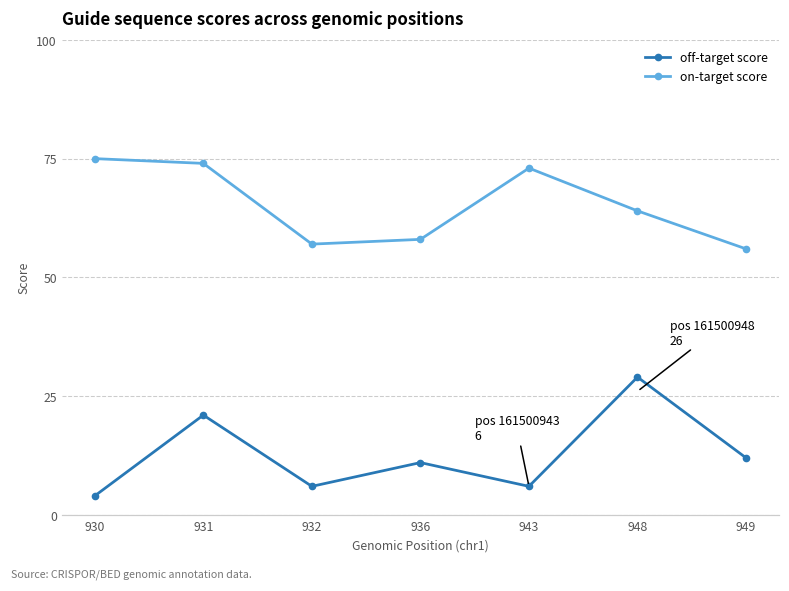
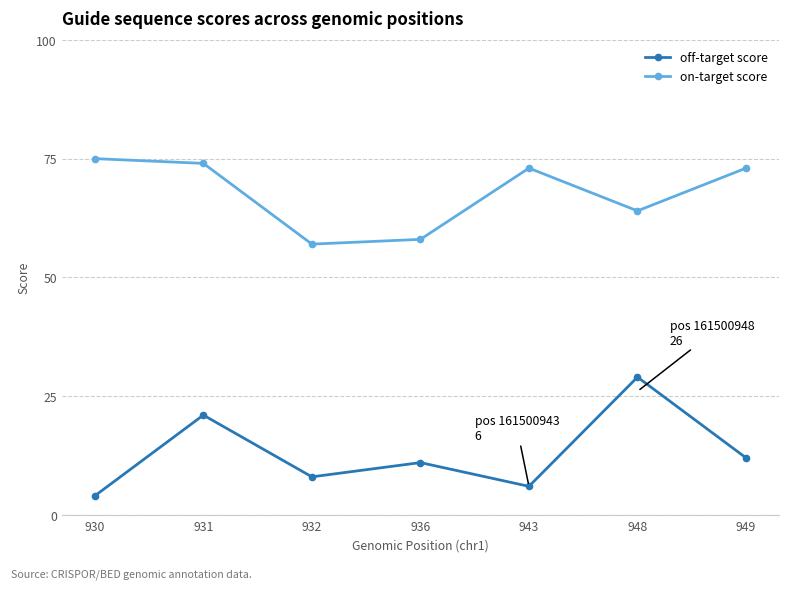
  {
    "off-target score": {
      "930": 4,
      "931": 21,
-     "932": 6,
+     "932": 8,
      "936": 11,
      "949": 12
    },
    "on-target score": {
      "930": 75,
      "931": 74,
      "932": 57,
      "936": 58,
      "943": 73,
      "948": 64,
-     "949": 56
+     "949": 73
    }
  }
